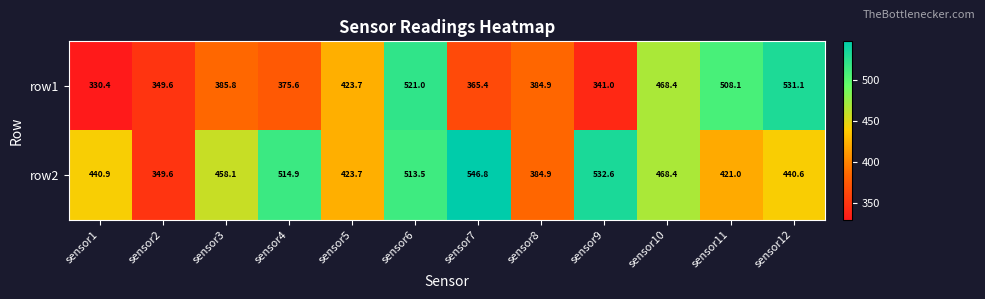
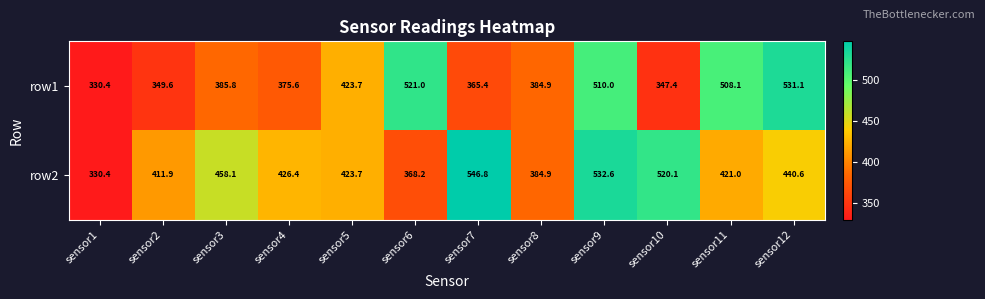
  {
    "row1": {
      "sensor1": 330.4,
      "sensor2": 349.6,
      "sensor3": 385.8,
      "sensor4": 375.6,
      "sensor5": 423.7,
      "sensor6": 521.0,
      "sensor7": 365.4,
      "sensor8": 384.9,
-     "sensor9": 341.0,
-     "sensor10": 468.4,
+     "sensor9": 510.0,
+     "sensor10": 347.4,
      "sensor11": 508.1,
      "sensor12": 531.1
    },
    "row2": {
-     "sensor1": 440.9,
-     "sensor2": 349.6,
+     "sensor1": 330.4,
+     "sensor2": 411.9,
      "sensor3": 458.1,
-     "sensor4": 514.9,
+     "sensor4": 426.4,
      "sensor5": 423.7,
-     "sensor6": 513.5,
+     "sensor6": 368.2,
      "sensor7": 546.8,
      "sensor8": 384.9,
      "sensor9": 532.6,
-     "sensor10": 468.4,
+     "sensor10": 520.1,
      "sensor11": 421.0,
      "sensor12": 440.6
    }
  }
